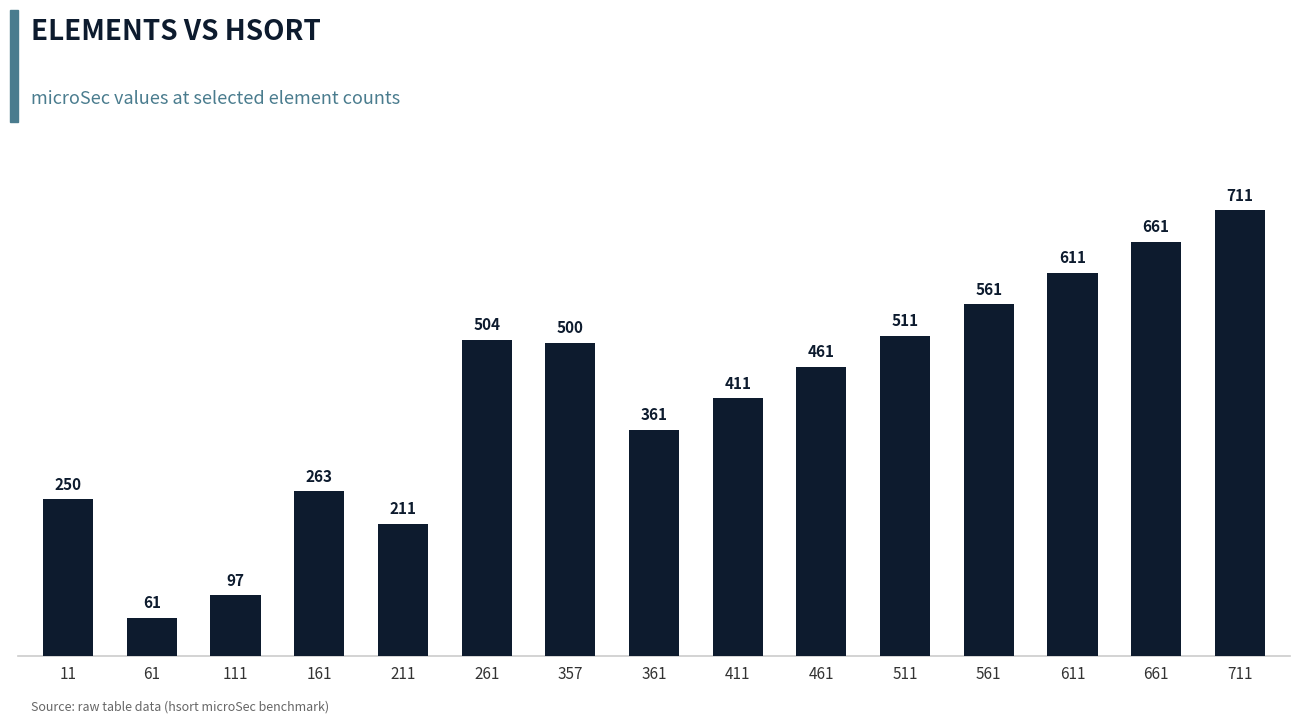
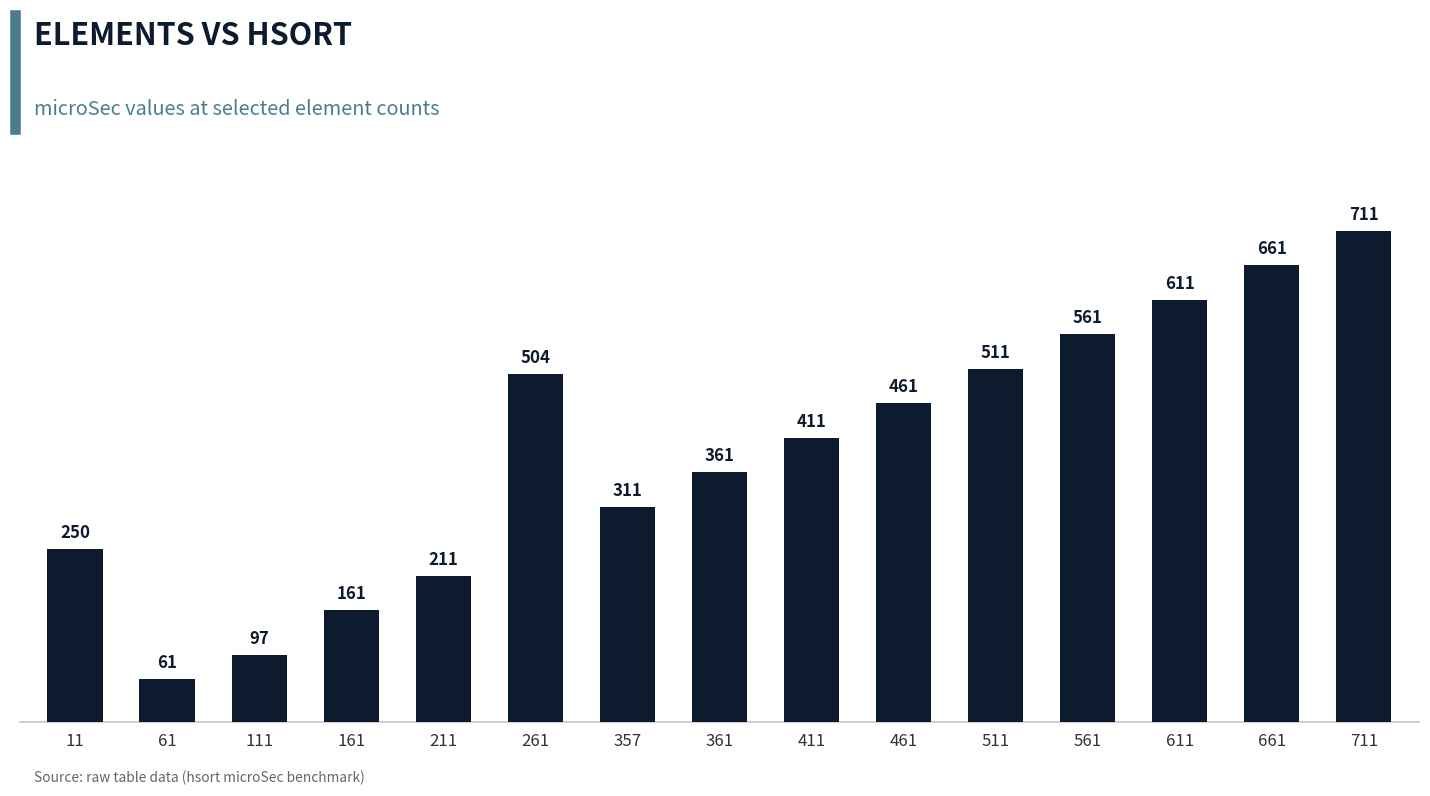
  {
    "11": 250,
    "61": 61,
    "111": 97,
-   "161": 263,
+   "161": 161,
    "211": 211,
    "261": 504,
-   "357": 500,
+   "357": 311,
    "361": 361,
    "411": 411,
    "461": 461,
    "511": 511,
    "561": 561,
    "611": 611,
    "661": 661,
    "711": 711
  }
